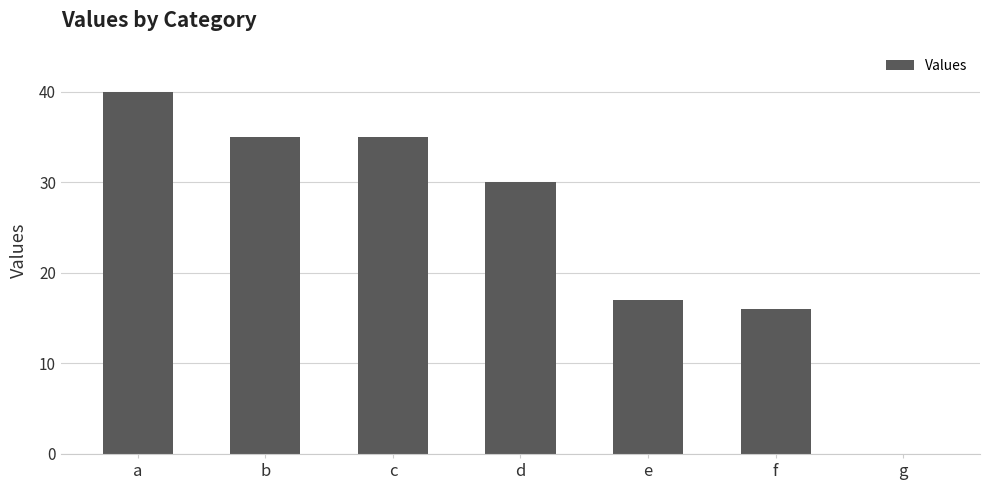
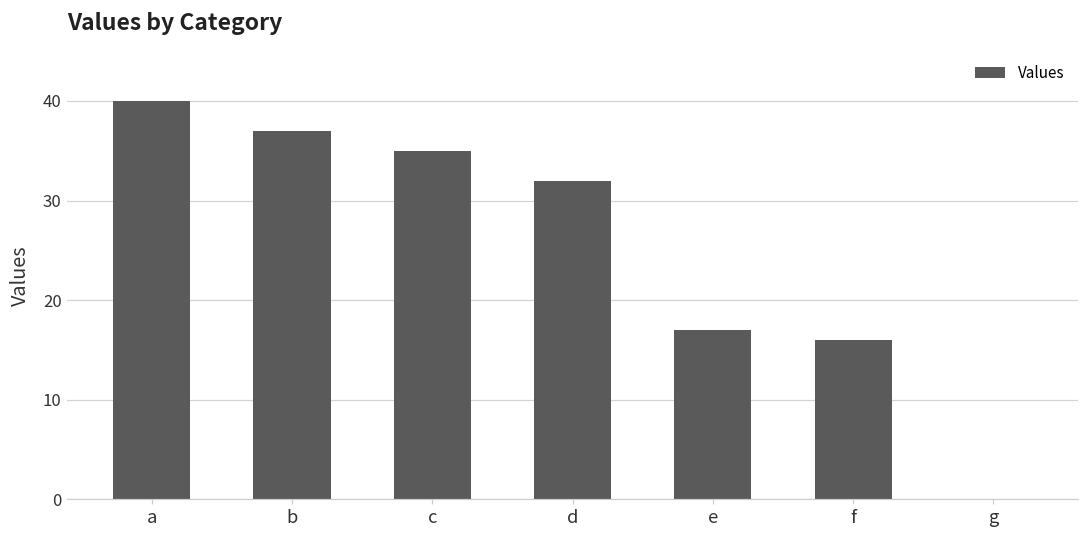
  {
    "a": 40,
-   "b": 35,
+   "b": 37,
    "c": 35,
-   "d": 30,
+   "d": 32,
    "e": 17,
    "f": 16,
    "g": 0
  }
